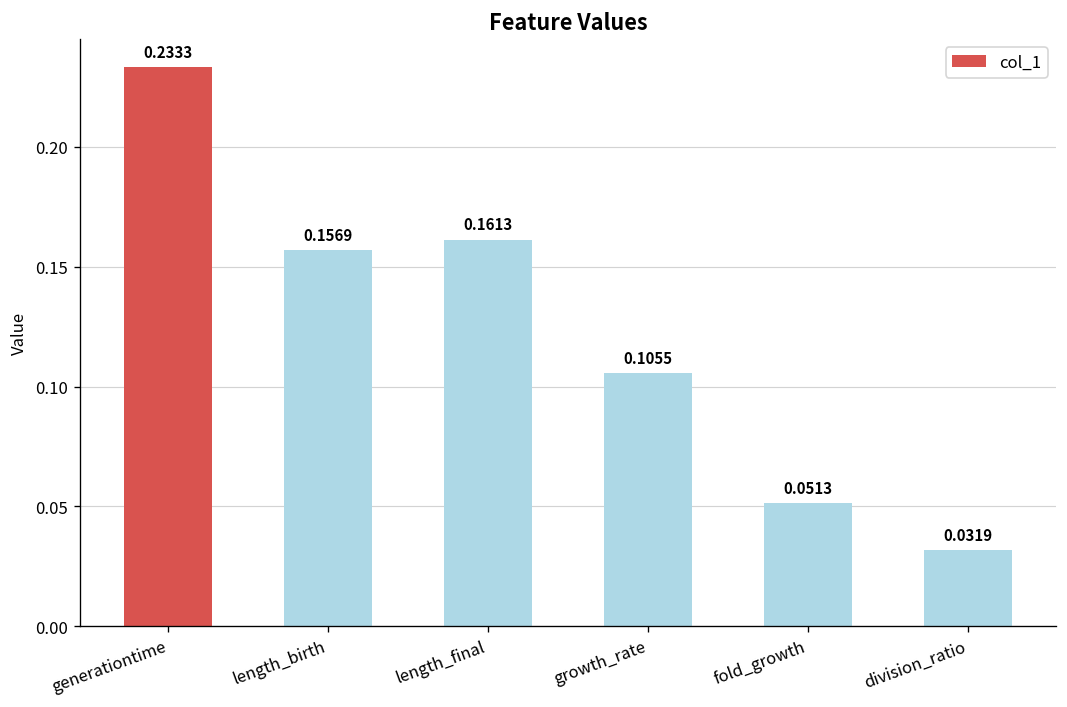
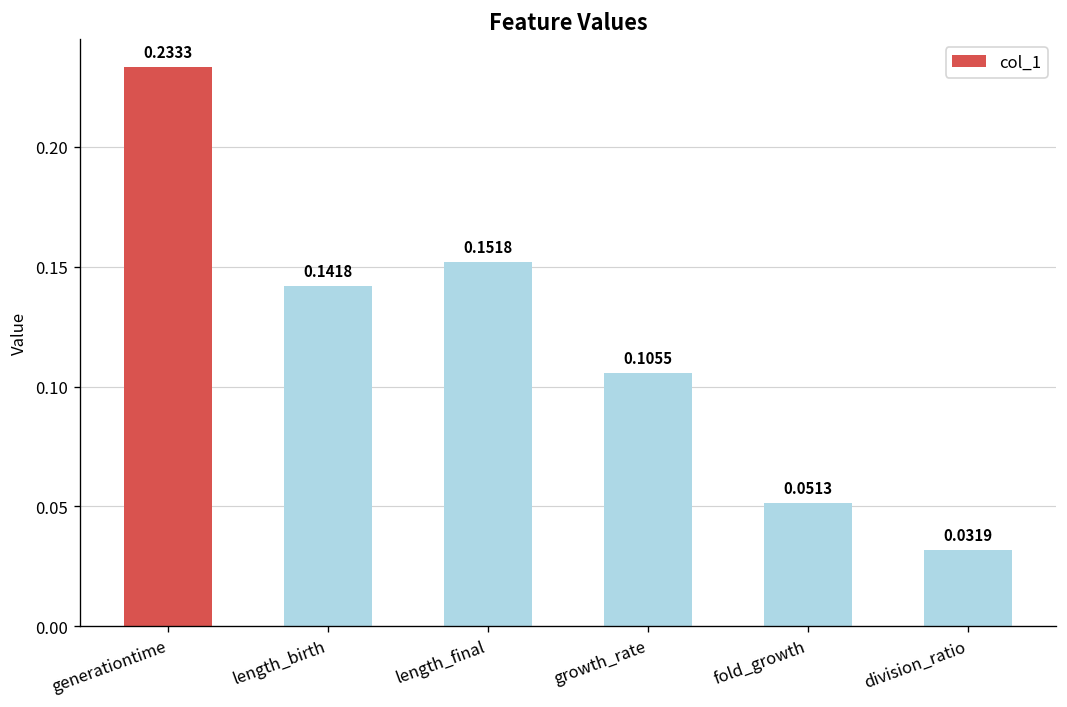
  {
    "generationtime": 0.2333,
-   "length_birth": 0.1569,
-   "length_final": 0.1613,
+   "length_birth": 0.1418,
+   "length_final": 0.1518,
    "growth_rate": 0.1055,
    "fold_growth": 0.0513,
    "division_ratio": 0.0319
  }
